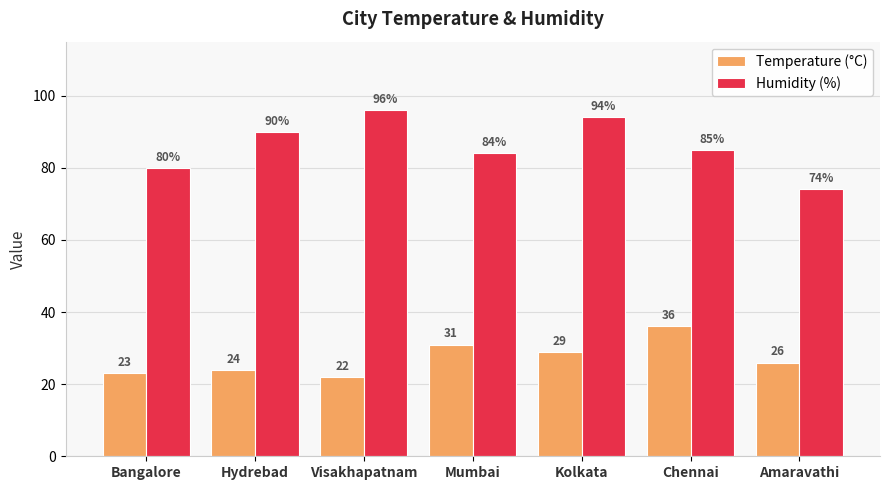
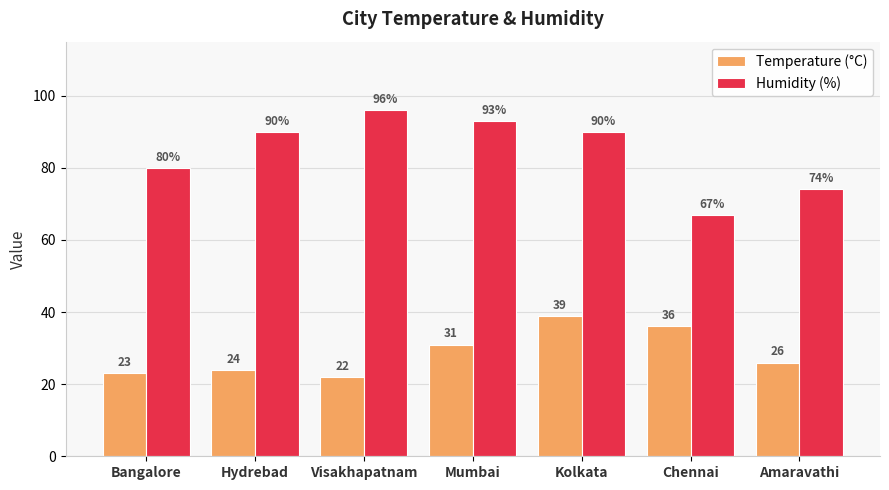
  {
    "Temperature (°C)": {
      "Bangalore": "23",
      "Hydrebad": "24",
      "Visakhapatnam": "22",
      "Mumbai": "31",
-     "Kolkata": "29",
+     "Kolkata": "39",
      "Chennai": "36",
      "Amaravathi": "26"
    },
    "Humidity (%)": {
      "Bangalore": "80%",
      "Hydrebad": "90%",
      "Visakhapatnam": "96%",
-     "Mumbai": "84%",
-     "Kolkata": "94%",
-     "Chennai": "85%",
+     "Mumbai": "93%",
+     "Kolkata": "90%",
+     "Chennai": "67%",
      "Amaravathi": "74%"
    }
  }
